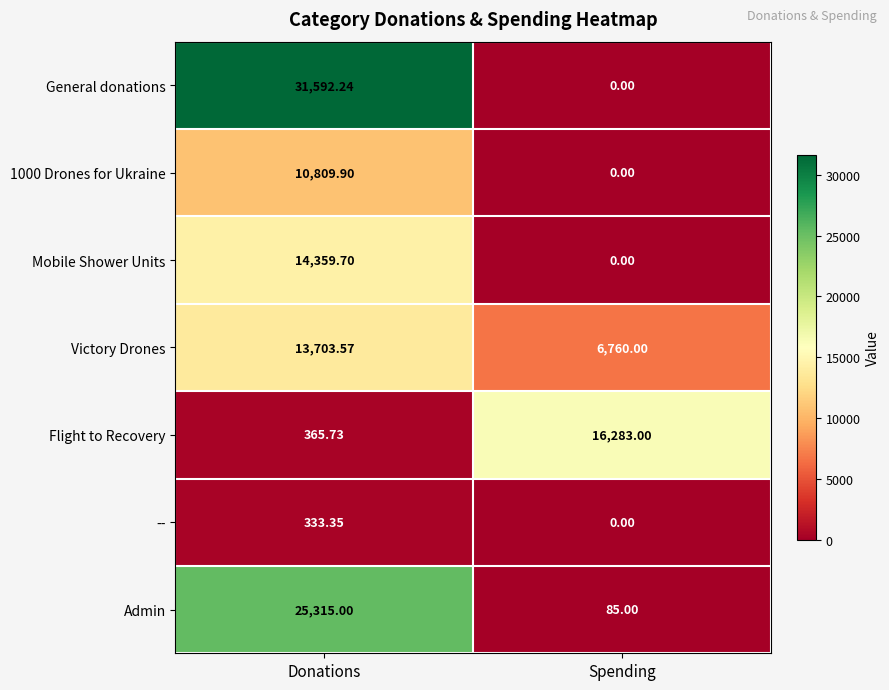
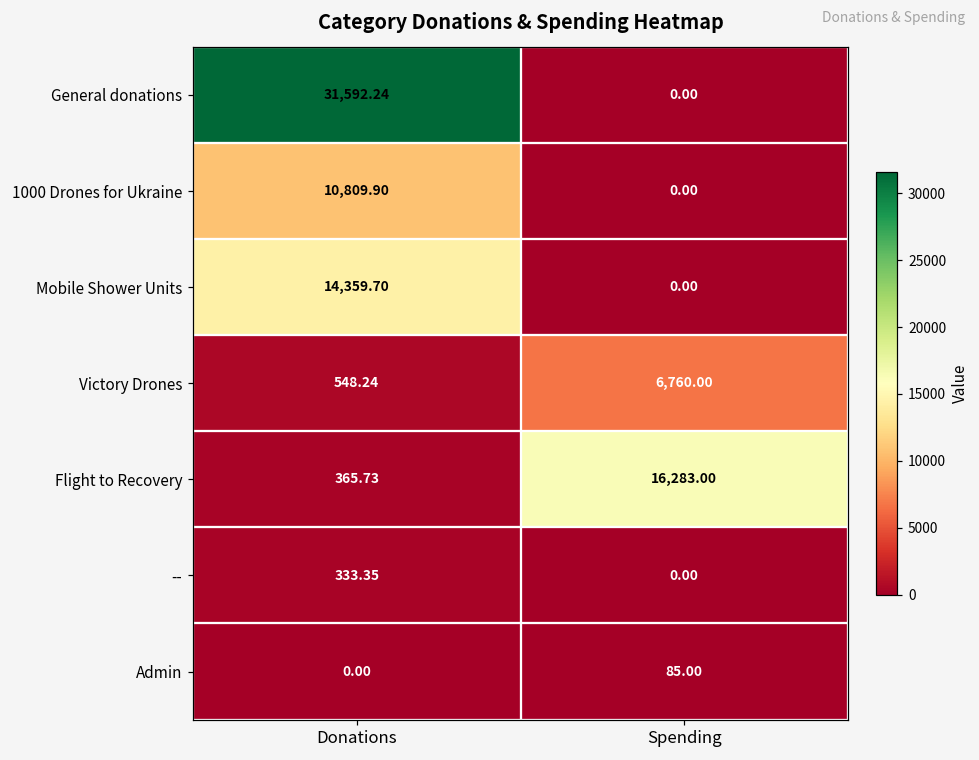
  {
    "General donations": {
      "Donations": "31,592.24",
      "Spending": "0.00"
    },
    "1000 Drones for Ukraine": {
      "Donations": "10,809.90",
      "Spending": "0.00"
    },
    "Mobile Shower Units": {
      "Donations": "14,359.70",
      "Spending": "0.00"
    },
    "Victory Drones": {
-     "Donations": "13,703.57",
+     "Donations": "548.24",
      "Spending": "6,760.00"
    },
    "Flight to Recovery": {
      "Donations": "365.73",
      "Spending": "16,283.00"
    },
    "--": {
      "Donations": "333.35",
      "Spending": "0.00"
    },
    "Admin": {
-     "Donations": "25,315.00",
+     "Donations": "0.00",
      "Spending": "85.00"
    }
  }
